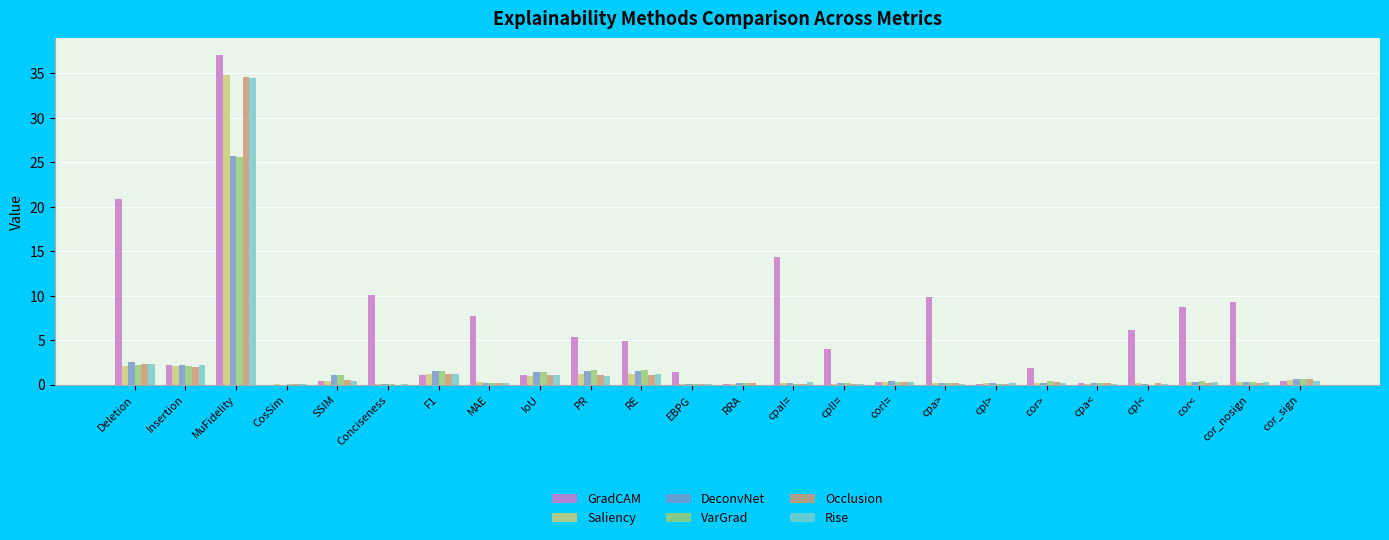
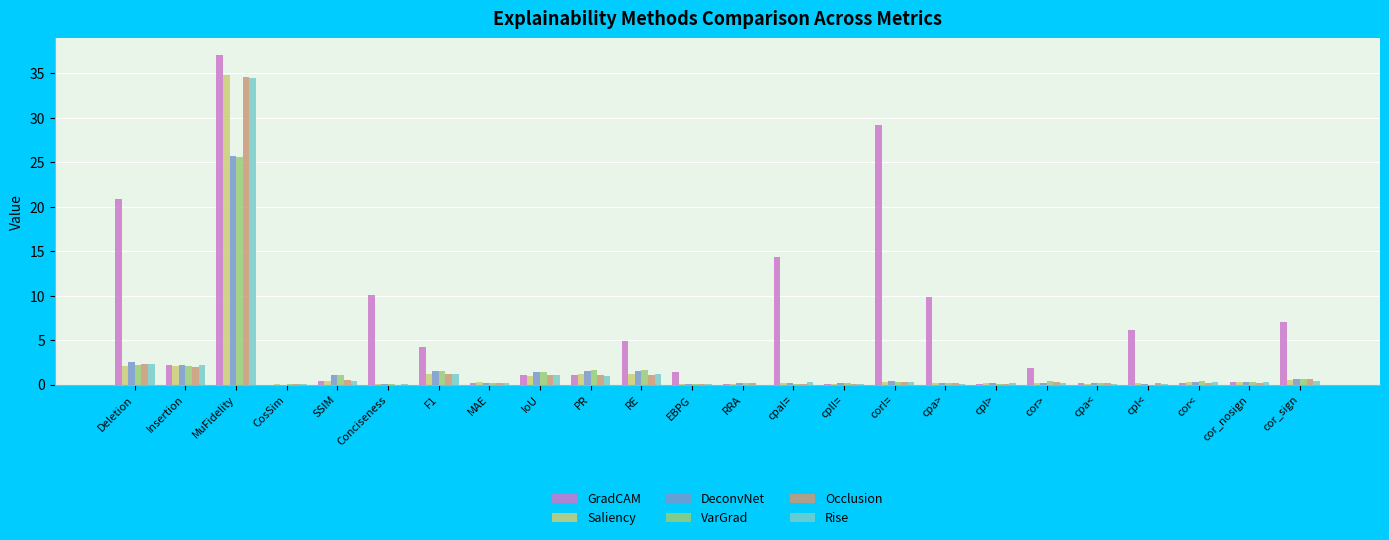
  {
    "GradCAM": {
      "Deletion": 21,
      "Insertion": 2,
      "MuFidelity": 37,
      "CosSim": 0,
      "SSIM": 0,
      "Conciseness": 10,
-     "F1": 1,
-     "MAE": 8,
+     "F1": 4,
+     "MAE": 0,
      "IoU": 1,
-     "PR": 5,
+     "PR": 1,
      "RE": 5,
      "EBPG": 1,
      "cpa!=": 14,
-     "cpl!=": 4,
-     "cor!=": 0,
+     "cpl!=": 0,
+     "cor!=": 29,
      "cpa>": 10,
      "cor>": 2,
      "cpl<": 6,
-     "cor<": 9,
-     "cor_nosign": 9,
-     "cor_sign": 0
+     "cor<": 0,
+     "cor_nosign": 0,
+     "cor_sign": 7
    }
  }
